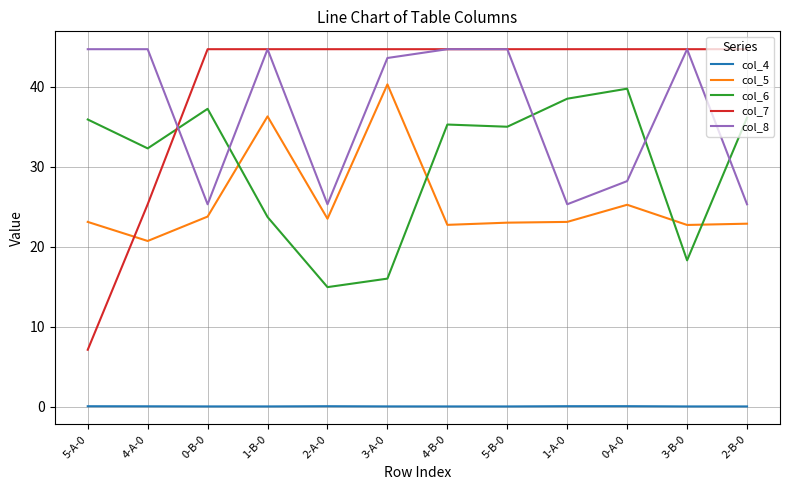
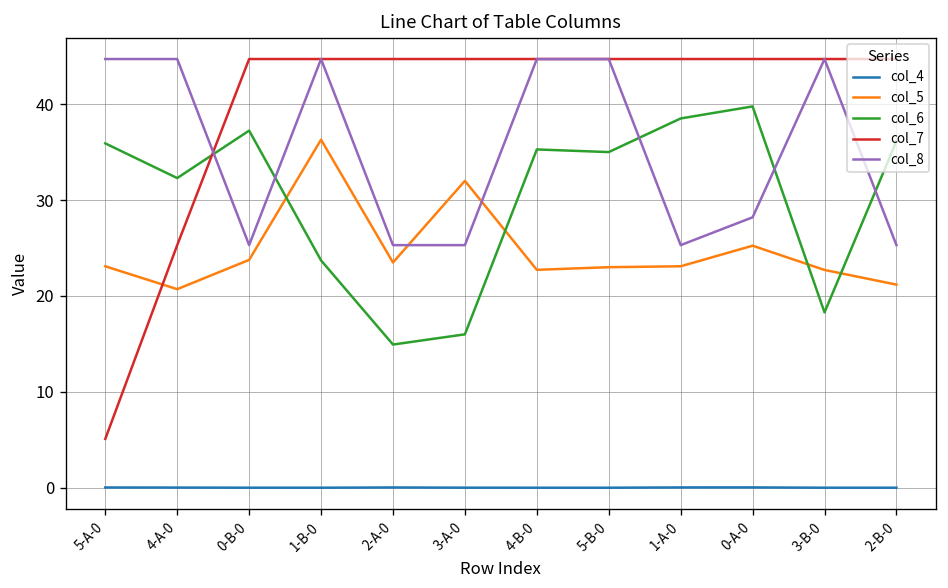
  {
    "col_4": {
      "5-A-0": 0,
      "4-A-0": 0,
      "0-B-0": 0,
      "1-B-0": 0,
      "2-A-0": 0,
      "3-A-0": 0,
      "4-B-0": 0,
      "5-B-0": 0,
      "1-A-0": 0,
      "0-A-0": 0,
      "3-B-0": 0,
      "2-B-0": 0
    },
    "col_5": {
      "5-A-0": 23,
      "4-A-0": 21,
      "0-B-0": 24,
      "1-B-0": 36,
      "2-A-0": 23,
-     "3-A-0": 40,
+     "3-A-0": 32,
      "4-B-0": 23,
      "5-B-0": 23,
      "1-A-0": 23,
      "0-A-0": 25,
      "3-B-0": 23,
-     "2-B-0": 23
+     "2-B-0": 21
    },
    "col_6": {
      "5-A-0": 36,
      "4-A-0": 32,
      "0-B-0": 37,
      "1-B-0": 24,
      "2-A-0": 15,
      "3-A-0": 16,
      "4-B-0": 35,
      "5-B-0": 35,
      "1-A-0": 39,
      "0-A-0": 40,
      "3-B-0": 18
    },
    "col_7": {
-     "5-A-0": 7,
+     "5-A-0": 5,
      "4-A-0": 25,
      "0-B-0": 45,
      "2-A-0": 45,
      "3-A-0": 45,
      "1-A-0": 45,
      "0-A-0": 45
    },
    "col_8": {
      "5-A-0": 45,
      "4-A-0": 45,
      "0-B-0": 25,
      "2-A-0": 25,
-     "3-A-0": 44,
+     "3-A-0": 25,
      "1-A-0": 25,
      "0-A-0": 28,
      "2-B-0": 25
    }
  }
